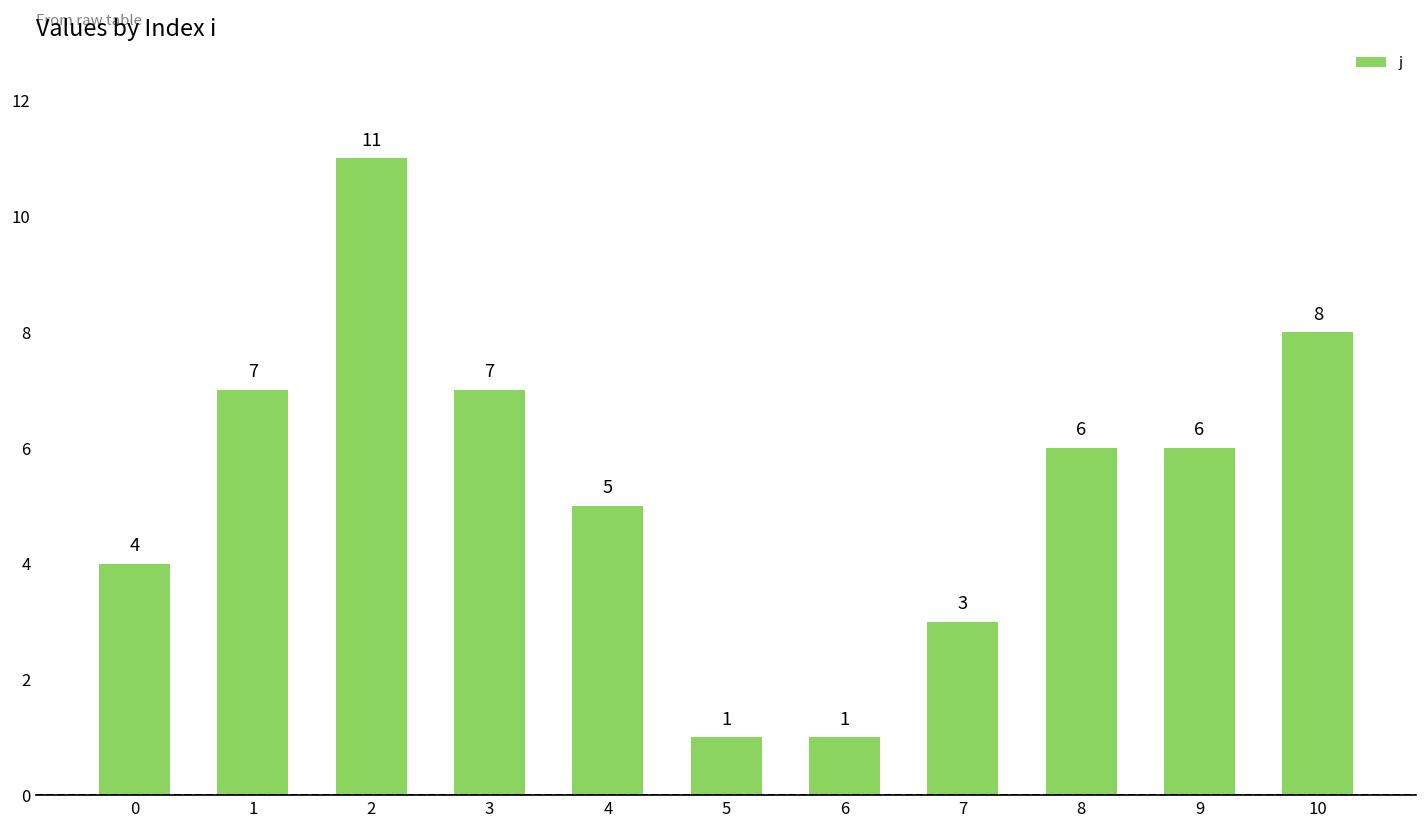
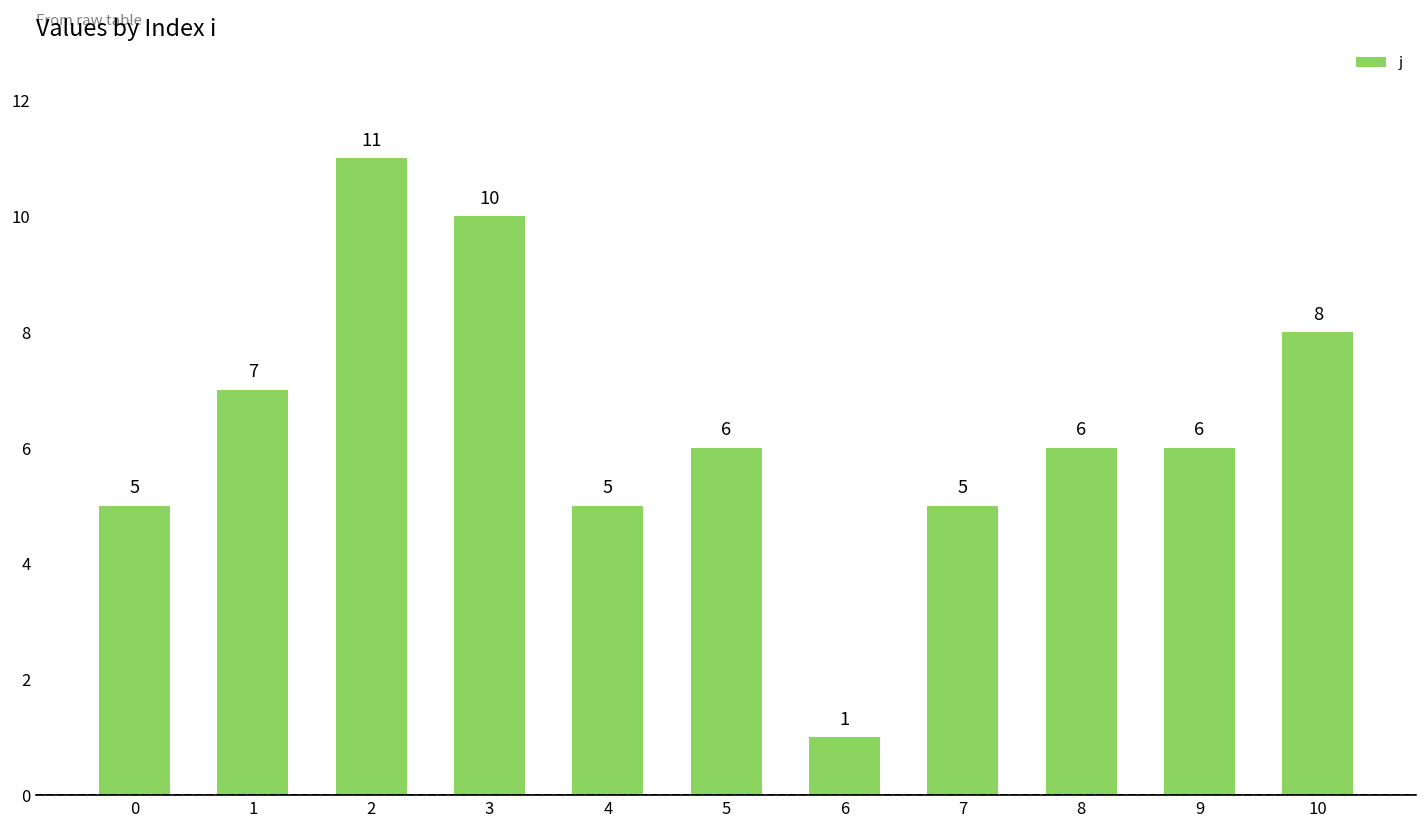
  {
-   "0": 4,
+   "0": 5,
    "1": 7,
    "2": 11,
-   "3": 7,
+   "3": 10,
    "4": 5,
-   "5": 1,
+   "5": 6,
    "6": 1,
-   "7": 3,
+   "7": 5,
    "8": 6,
    "9": 6,
    "10": 8
  }
